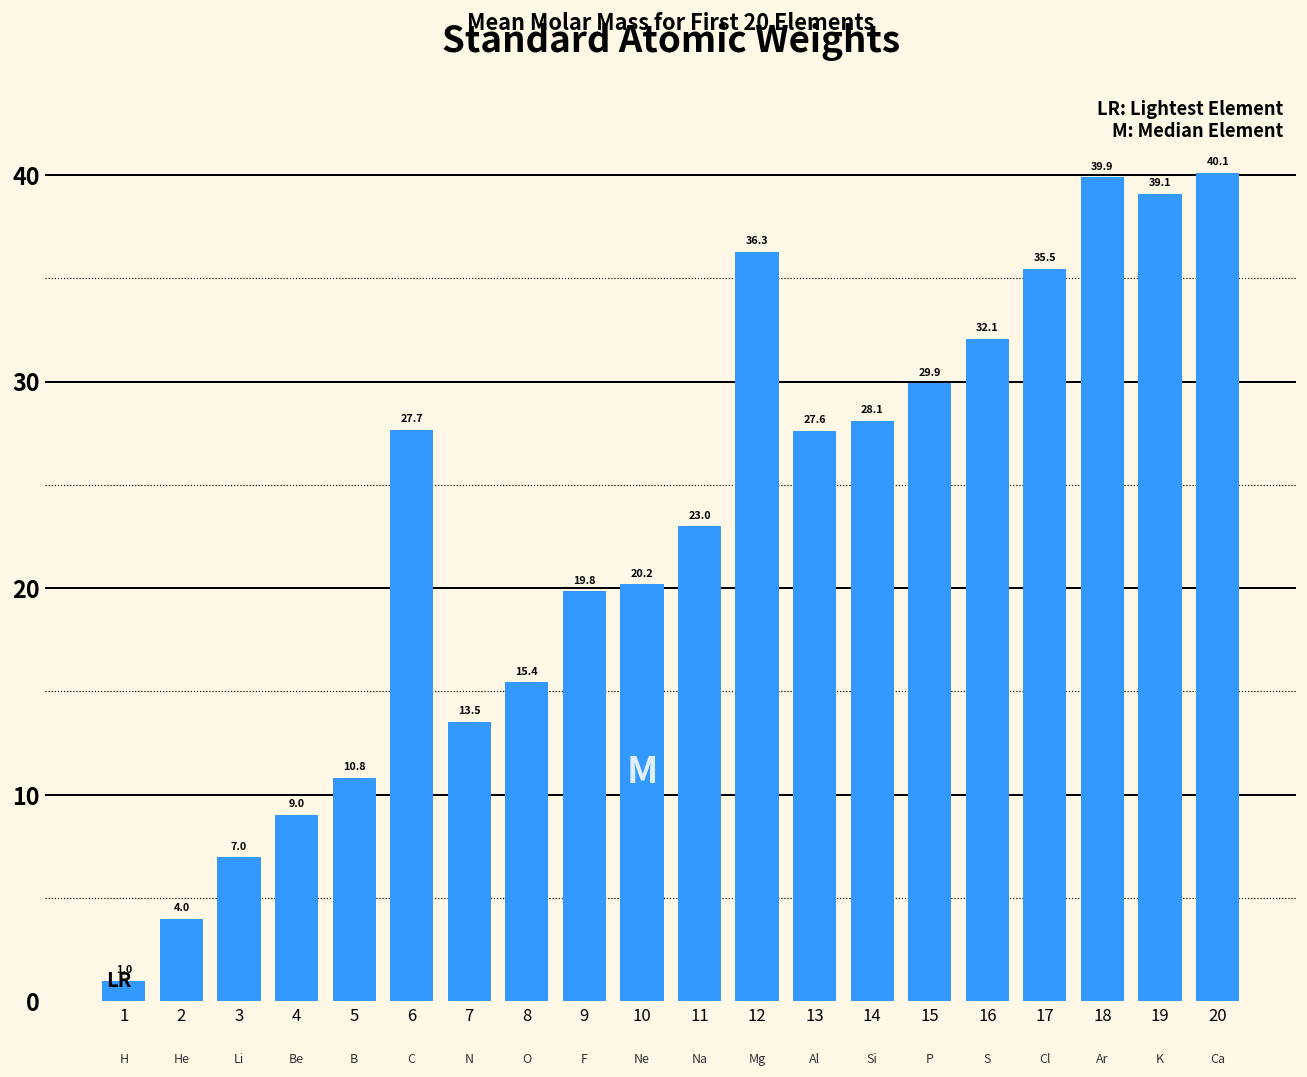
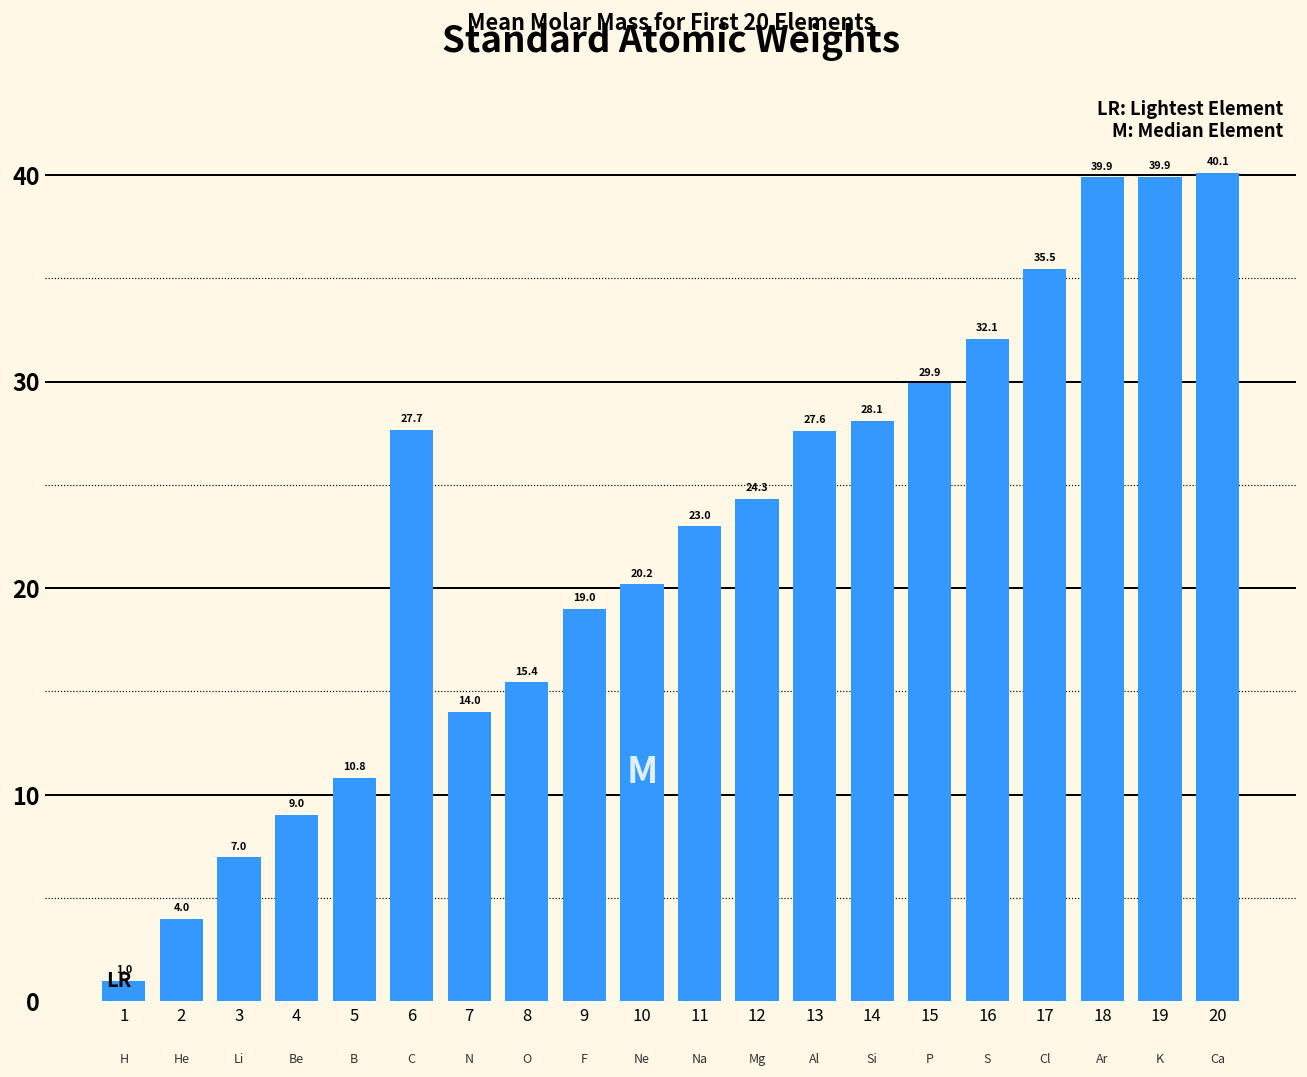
  {
    "2": 4.0,
    "3": 7.0,
    "4": 9.0,
    "5": 10.8,
    "6": 27.7,
-   "7": 13.5,
+   "7": 14.0,
    "8": 15.4,
-   "9": 19.8,
+   "9": 19.0,
    "10": 20.2,
    "11": 23.0,
-   "12": 36.3,
+   "12": 24.3,
    "13": 27.6,
    "14": 28.1,
    "15": 29.9,
    "16": 32.1,
    "17": 35.5,
    "18": 39.9,
-   "19": 39.1,
+   "19": 39.9,
    "20": 40.1
  }
